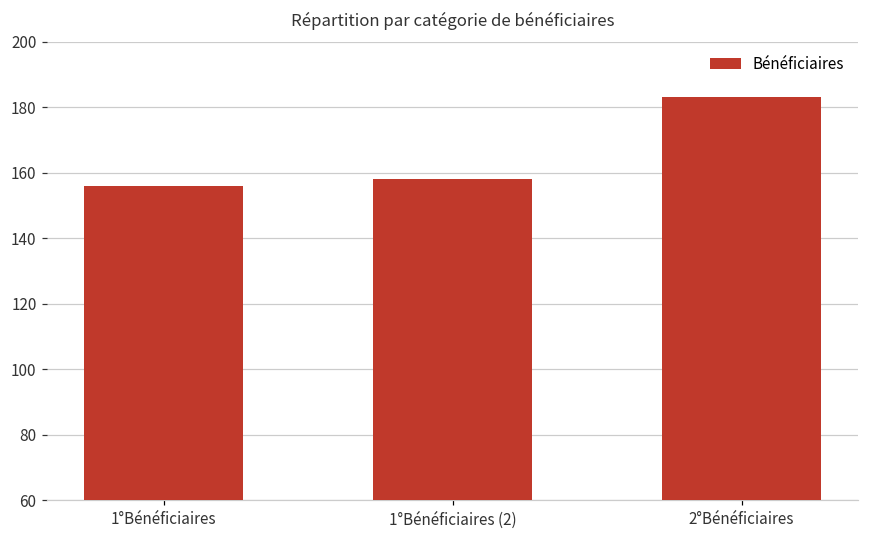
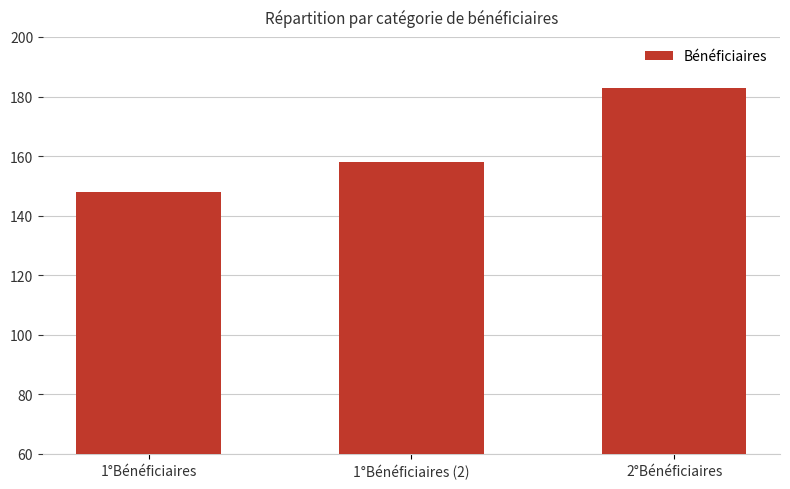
  {
-   "1°Bénéficiaires": 156,
+   "1°Bénéficiaires": 148,
    "1°Bénéficiaires (2)": 158,
    "2°Bénéficiaires": 183
  }
